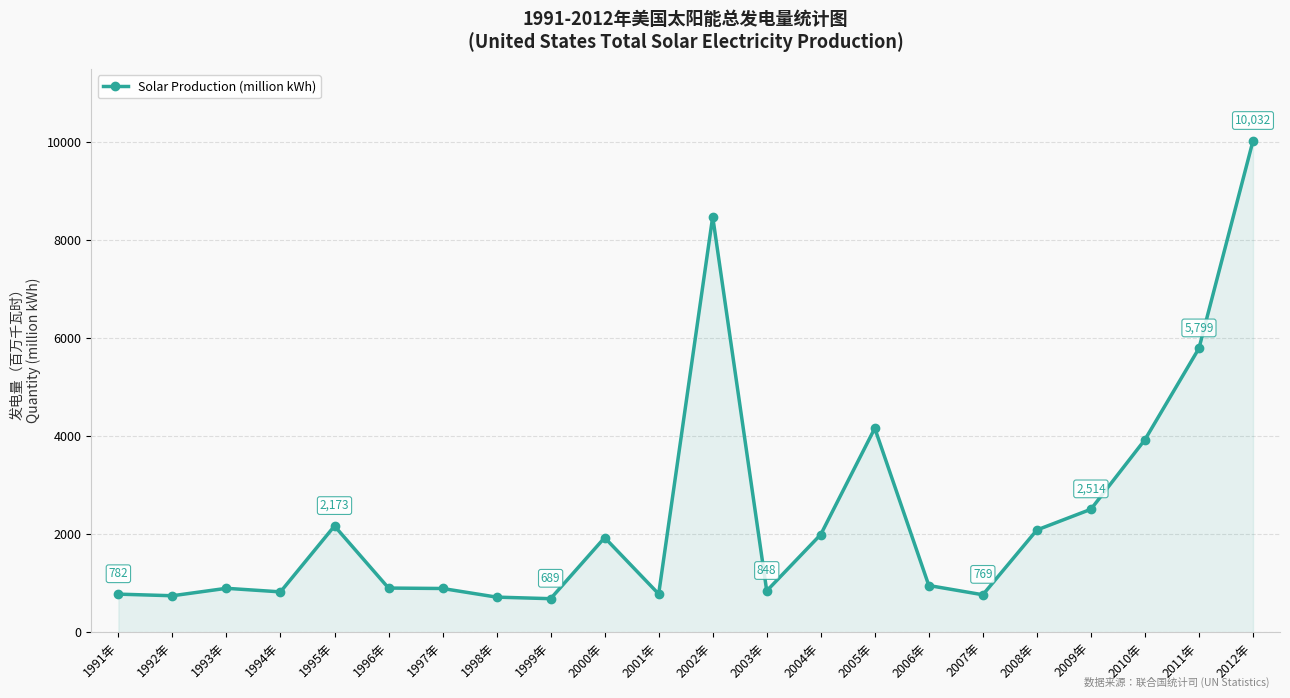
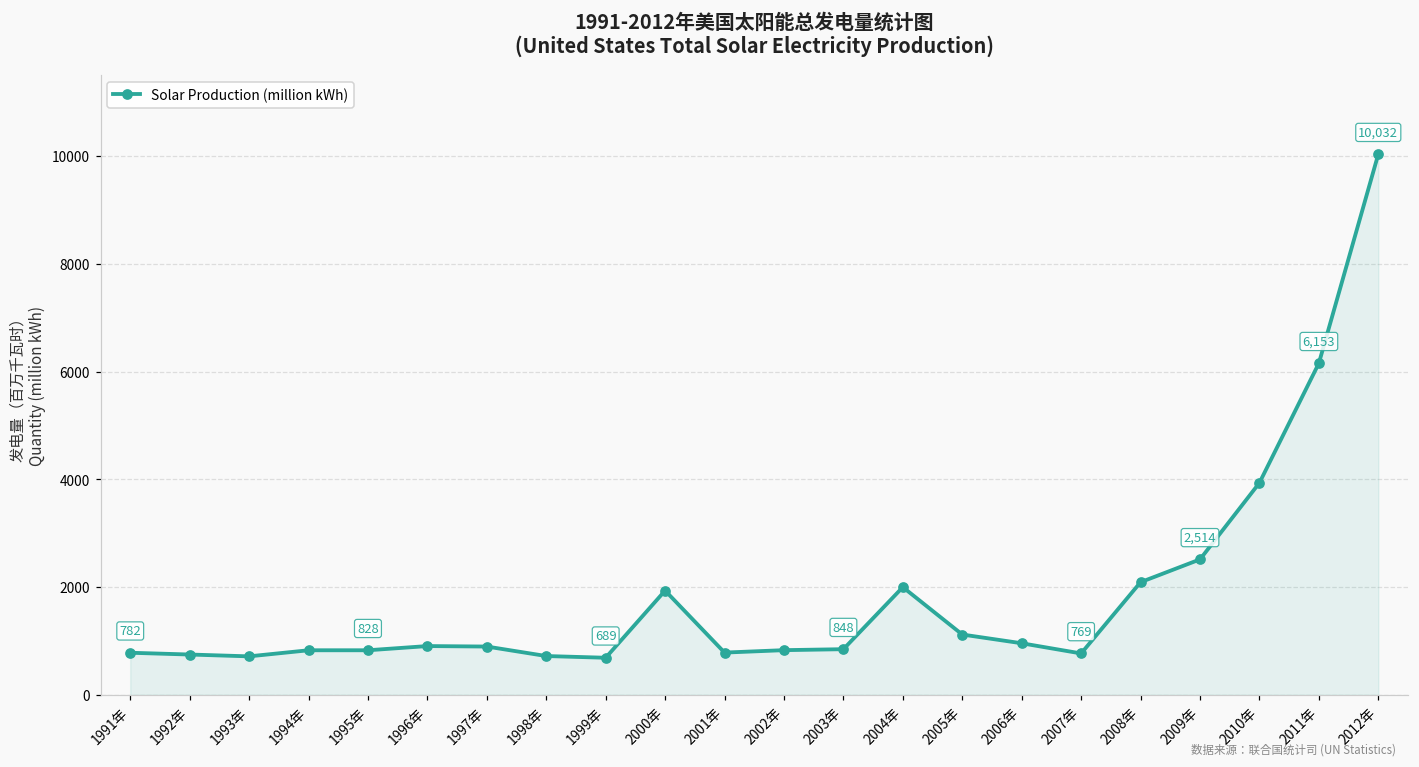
  {
-   "1993年": "900",
-   "1995年": "2,173",
-   "2002年": "8500",
-   "2005年": "4200",
-   "2011年": "5,799"
+   "1993年": "700",
+   "1995年": "828",
+   "2002年": "800",
+   "2005年": "1100",
+   "2011年": "6,153"
  }
